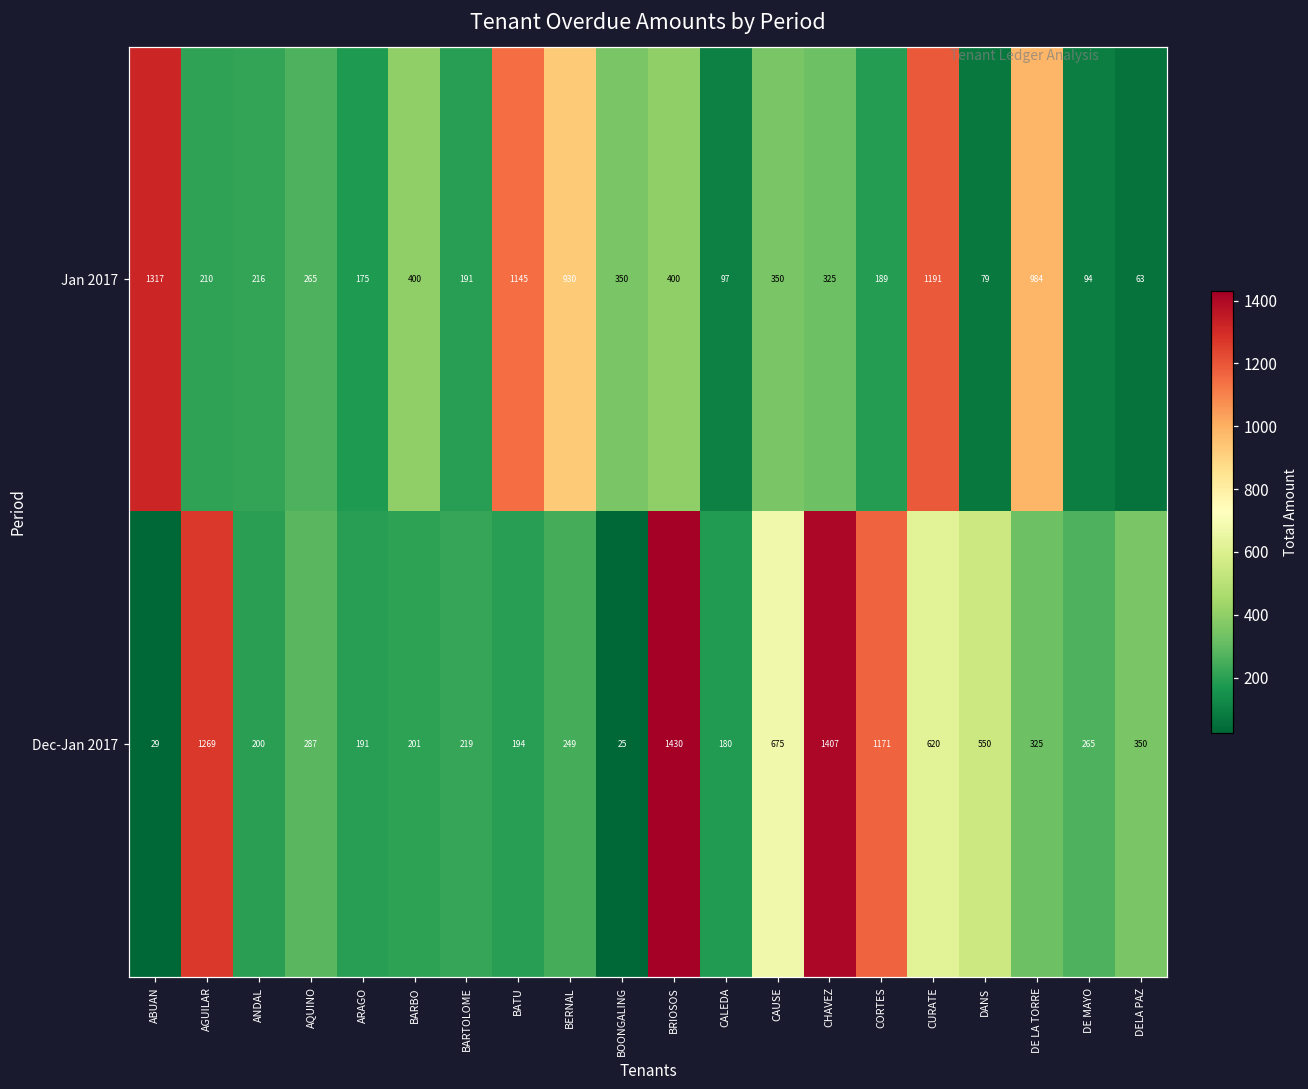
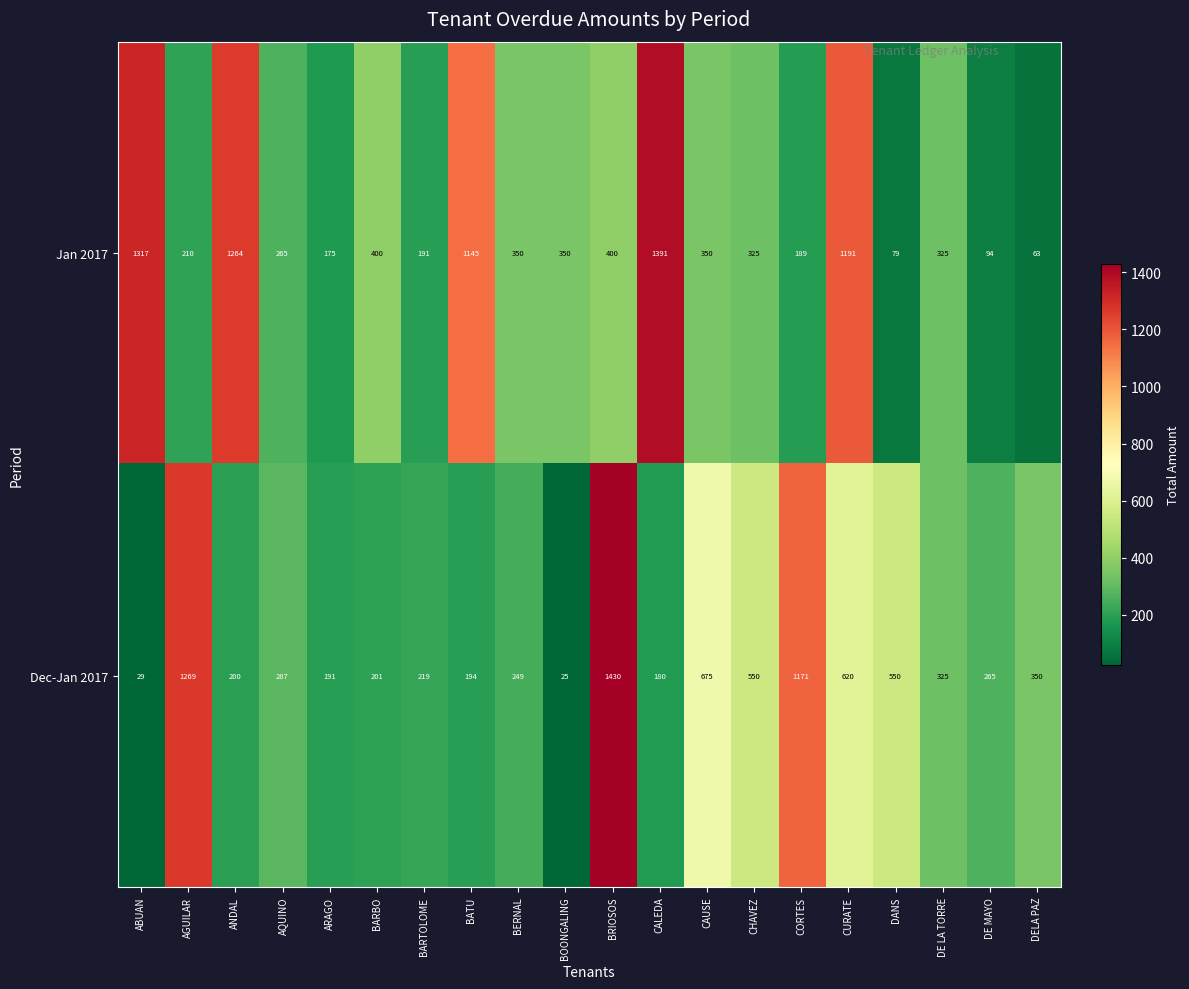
  {
    "Jan 2017": {
      "ABUAN": 1317,
      "AGUILAR": 210,
-     "ANDAL": 216,
+     "ANDAL": 1264,
      "AQUINO": 265,
      "ARAGO": 175,
      "BARBO": 400,
      "BARTOLOME": 191,
      "BATU": 1145,
-     "BERNAL": 930,
+     "BERNAL": 350,
      "BOONGALING": 350,
      "BRIOSOS": 400,
-     "CALEDA": 97,
+     "CALEDA": 1391,
      "CAUSE": 350,
      "CHAVEZ": 325,
      "CORTES": 189,
      "CURATE": 1191,
      "DANS": 79,
-     "DE LA TORRE": 984,
+     "DE LA TORRE": 325,
      "DE MAYO": 94,
      "DELA PAZ": 63
    },
    "Dec-Jan 2017": {
      "ABUAN": 29,
      "AGUILAR": 1269,
      "ANDAL": 200,
      "AQUINO": 287,
      "ARAGO": 191,
      "BARBO": 201,
      "BARTOLOME": 219,
      "BATU": 194,
      "BERNAL": 249,
      "BOONGALING": 25,
      "BRIOSOS": 1430,
      "CALEDA": 180,
      "CAUSE": 675,
-     "CHAVEZ": 1407,
+     "CHAVEZ": 550,
      "CORTES": 1171,
      "CURATE": 620,
      "DANS": 550,
      "DE LA TORRE": 325,
      "DE MAYO": 265,
      "DELA PAZ": 350
    }
  }
